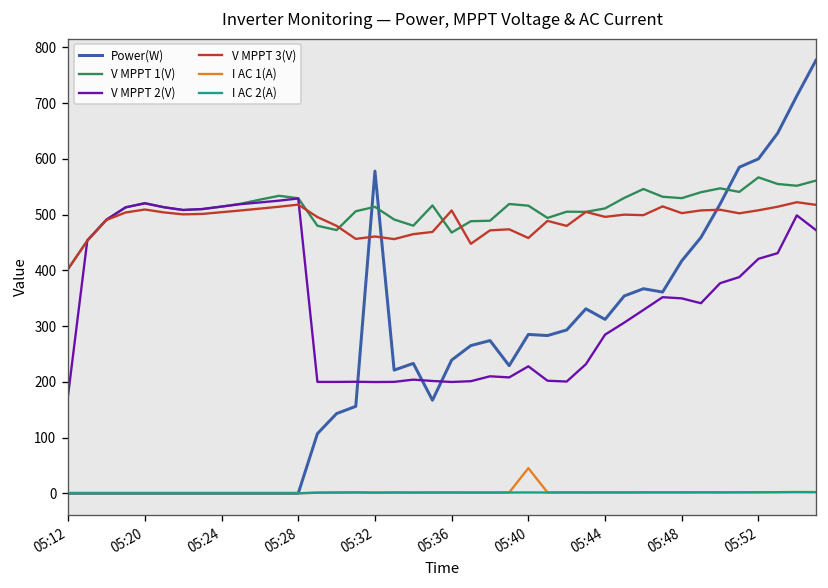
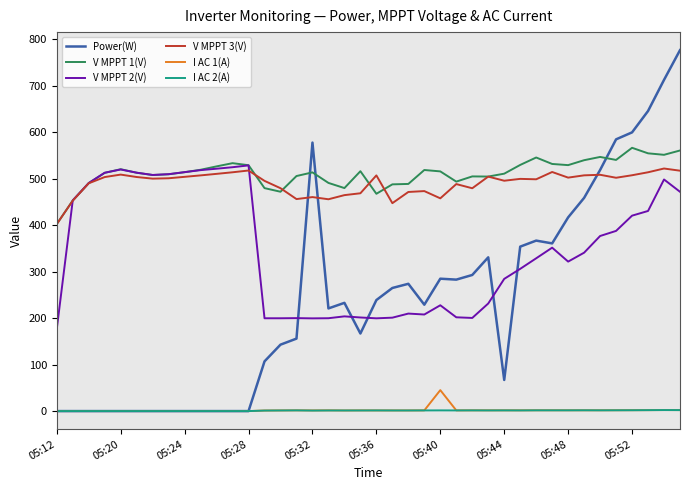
  {
    "Power(W)": {
      "05:32": 580,
      "05:36": 240,
      "05:40": 290,
-     "05:44": 310,
+     "05:44": 70,
      "05:48": 420,
      "05:52": 600
    },
    "V MPPT 2(V)": {
      "05:12": 180,
      "05:32": 200,
      "05:36": 200,
      "05:40": 230,
      "05:44": 280,
-     "05:48": 350,
+     "05:48": 320,
      "05:52": 420
    },
    "V MPPT 3(V)": {
      "05:20": 510,
      "05:24": 500,
      "05:28": 520,
      "05:32": 460,
      "05:36": 510,
      "05:40": 460,
      "05:44": 500,
      "05:48": 500,
      "05:52": 510
    },
    "I AC 1(A)": {
      "05:40": 50
    }
  }
